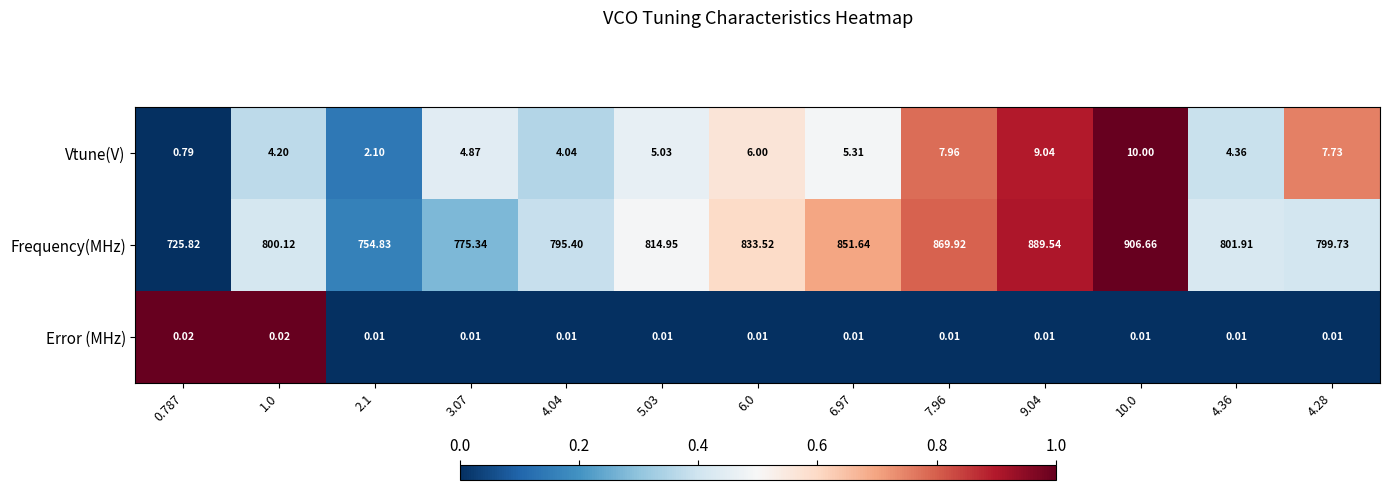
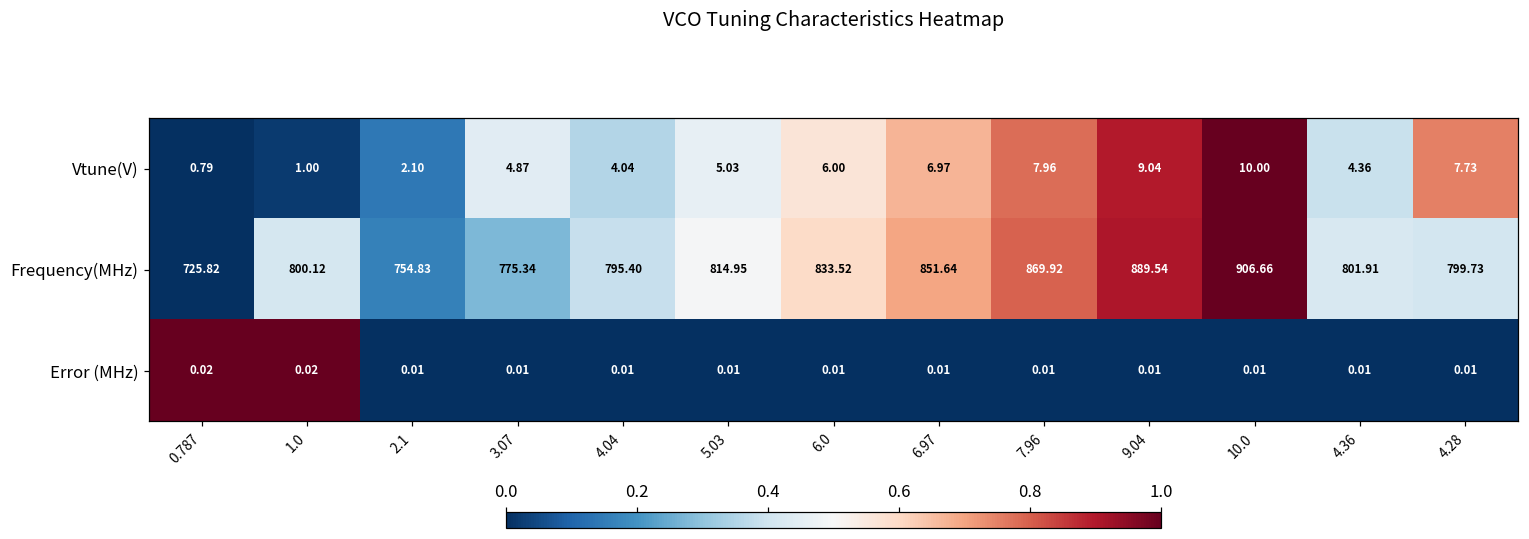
  {
    "Vtune(V)": {
      "0.787": 0.79,
-     "1.0": 4.20,
+     "1.0": 1.00,
      "2.1": 2.10,
      "3.07": 4.87,
      "4.04": 4.04,
      "5.03": 5.03,
      "6.0": 6.00,
-     "6.97": 5.31,
+     "6.97": 6.97,
      "7.96": 7.96,
      "9.04": 9.04,
      "10.0": 10.00,
      "4.36": 4.36,
      "4.28": 7.73
    },
    "Frequency(MHz)": {
      "0.787": 725.82,
      "1.0": 800.12,
      "2.1": 754.83,
      "3.07": 775.34,
      "4.04": 795.40,
      "5.03": 814.95,
      "6.0": 833.52,
      "6.97": 851.64,
      "7.96": 869.92,
      "9.04": 889.54,
      "10.0": 906.66,
      "4.36": 801.91,
      "4.28": 799.73
    },
    "Error (MHz)": {
      "0.787": 0.02,
      "1.0": 0.02,
      "2.1": 0.01,
      "3.07": 0.01,
      "4.04": 0.01,
      "5.03": 0.01,
      "6.0": 0.01,
      "6.97": 0.01,
      "7.96": 0.01,
      "9.04": 0.01,
      "10.0": 0.01,
      "4.36": 0.01,
      "4.28": 0.01
    }
  }
